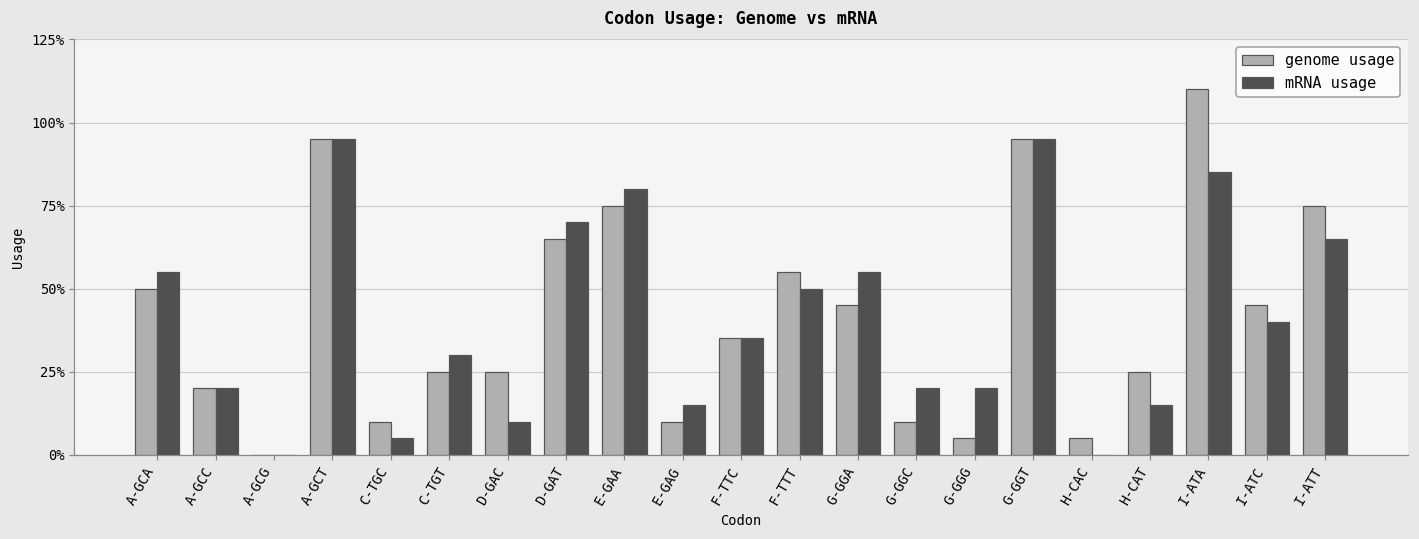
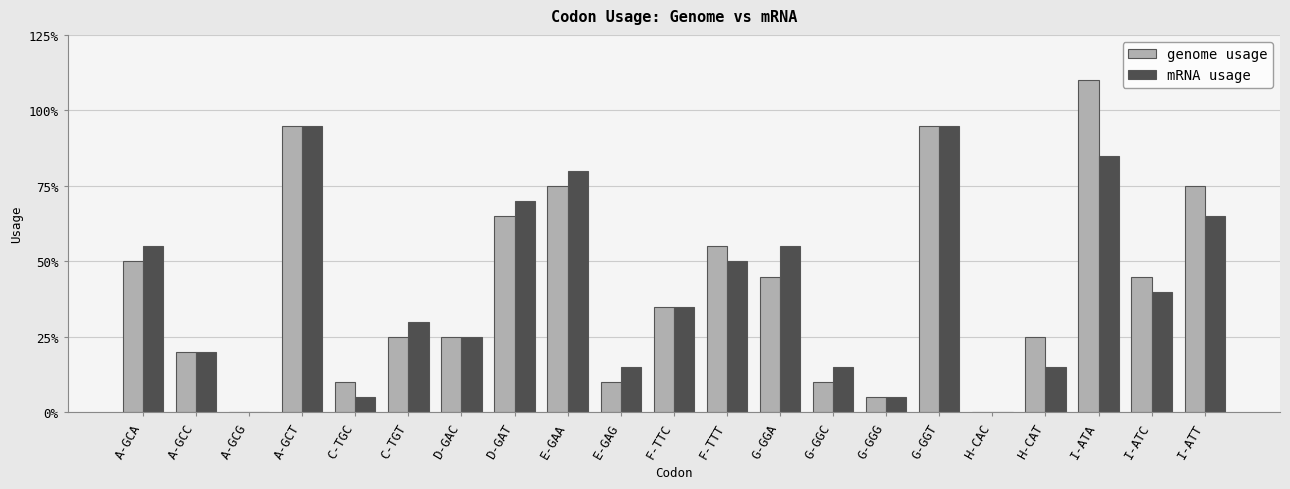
  {
    "genome usage": {
      "A-GCA": "50%",
      "A-GCC": "20%",
      "A-GCG": "0%",
      "A-GCT": "95%",
      "C-TGC": "10%",
      "C-TGT": "25%",
      "D-GAC": "25%",
      "D-GAT": "65%",
      "E-GAA": "75%",
      "E-GAG": "10%",
      "F-TTC": "35%",
      "F-TTT": "55%",
      "G-GGA": "45%",
      "G-GGC": "10%",
      "G-GGG": "5%",
      "G-GGT": "95%",
-     "H-CAC": "5%",
+     "H-CAC": "0%",
      "H-CAT": "25%",
      "I-ATA": "110%",
      "I-ATC": "45%",
      "I-ATT": "75%"
    },
    "mRNA usage": {
      "A-GCA": "55%",
      "A-GCC": "20%",
      "A-GCG": "0%",
      "A-GCT": "95%",
      "C-TGC": "5%",
      "C-TGT": "30%",
-     "D-GAC": "10%",
+     "D-GAC": "25%",
      "D-GAT": "70%",
      "E-GAA": "80%",
      "E-GAG": "15%",
      "F-TTC": "35%",
      "F-TTT": "50%",
      "G-GGA": "55%",
-     "G-GGC": "20%",
-     "G-GGG": "20%",
+     "G-GGC": "15%",
+     "G-GGG": "5%",
      "G-GGT": "95%",
      "H-CAC": "0%",
      "H-CAT": "15%",
      "I-ATA": "85%",
      "I-ATC": "40%",
      "I-ATT": "65%"
    }
  }
